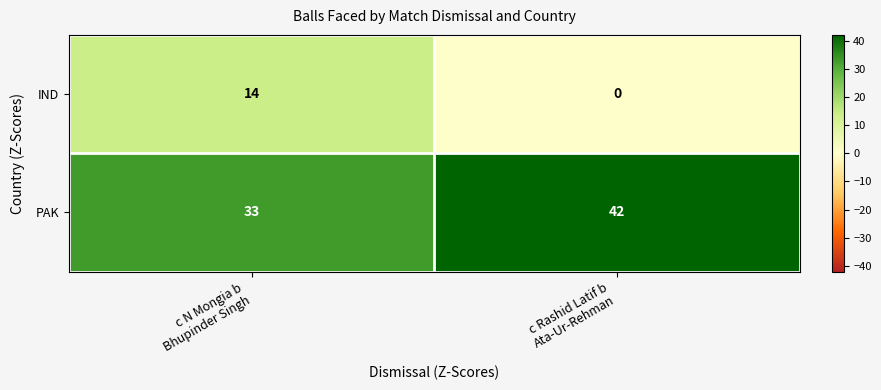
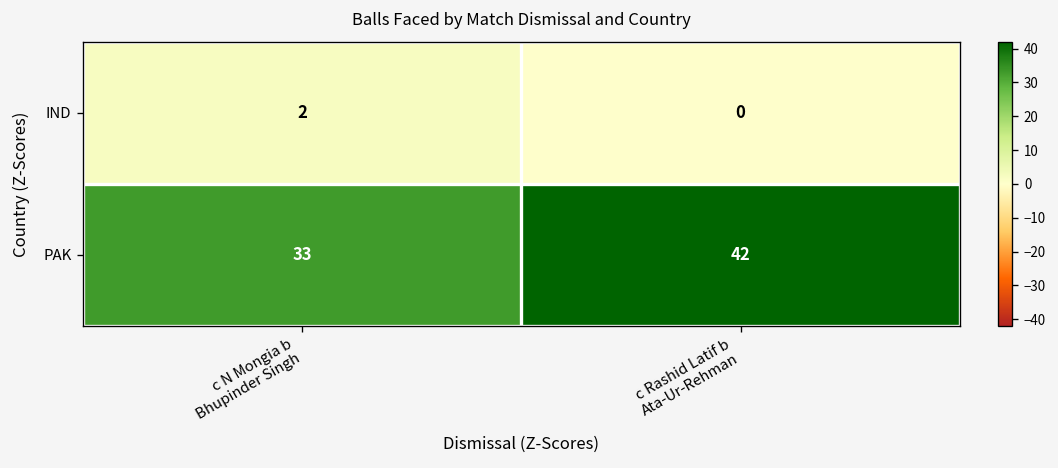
  {
    "IND": {
-     "c N Mongia b Bhupinder Singh": 14,
+     "c N Mongia b Bhupinder Singh": 2,
      "c Rashid Latif b Ata-Ur-Rehman": 0
    },
    "PAK": {
      "c N Mongia b Bhupinder Singh": 33,
      "c Rashid Latif b Ata-Ur-Rehman": 42
    }
  }
